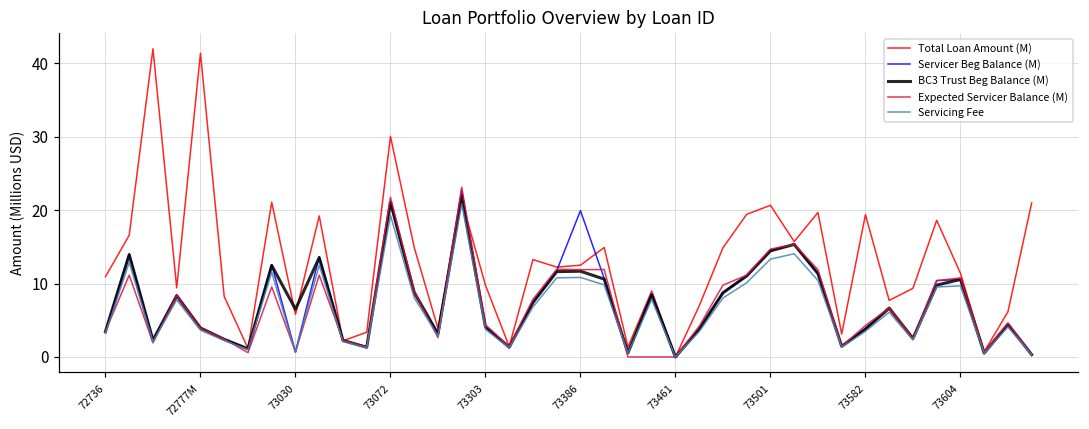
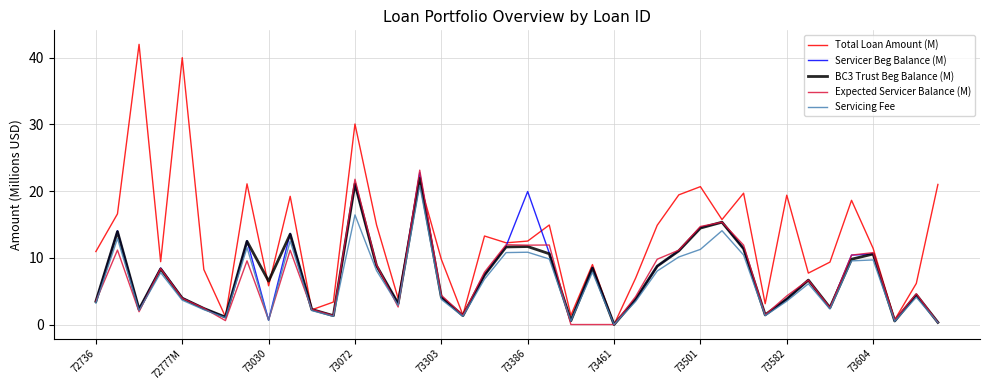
  {
    "Total Loan Amount (M)": {
      "72736": 11,
-     "72777M": 41,
+     "72777M": 40,
      "73030": 6,
      "73072": 30,
      "73303": 10,
      "73386": 13,
      "73501": 21,
      "73582": 19,
      "73604": 11
    },
    "Servicer Beg Balance (M)": {
      "73386": 20
    },
    "BC3 Trust Beg Balance (M)": {
      "73030": 7
    },
    "Expected Servicer Balance (M)": {
      "73072": 22,
      "73582": 4
    },
    "Servicing Fee": {
-     "73072": 19,
+     "73072": 16,
      "73386": 11,
-     "73501": 13,
+     "73501": 11,
      "73604": 10
    }
  }
